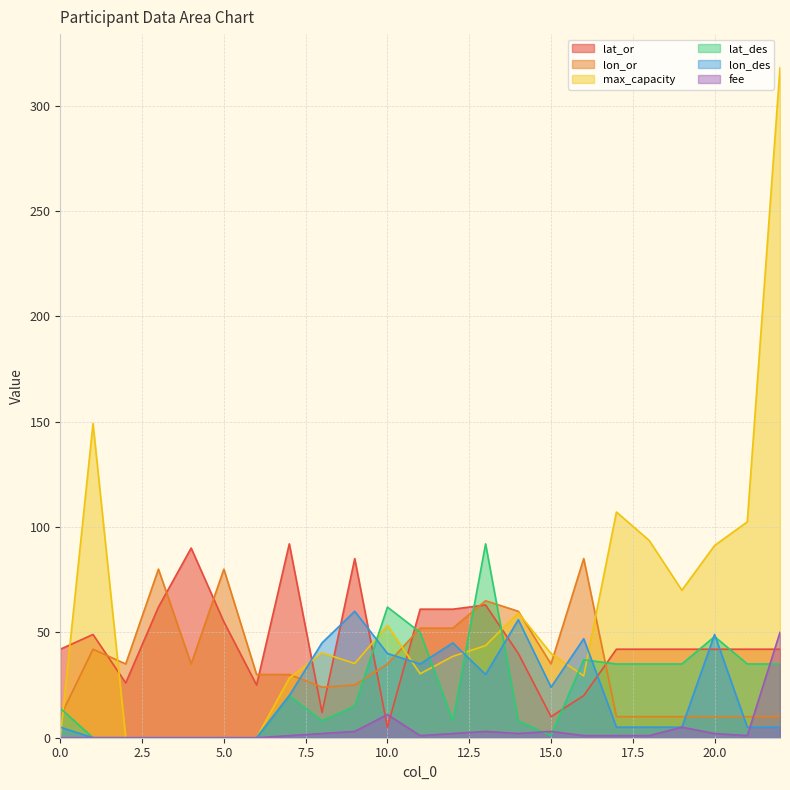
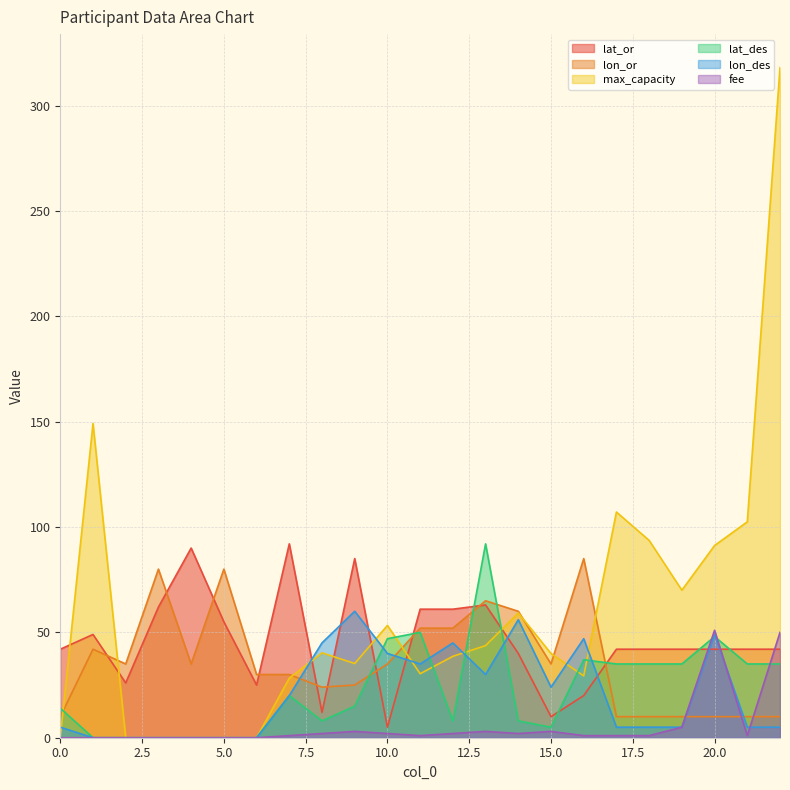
  {
    "lat_des": {
      "0.0": 14,
-     "10.0": 62,
-     "15.0": 1
+     "10.0": 47,
+     "15.0": 5
    },
    "lon_des": {
      "0.0": 5,
      "10.0": 40,
      "15.0": 24
    },
    "fee": {
-     "10.0": 11,
+     "10.0": 2,
      "15.0": 3,
-     "20.0": 2
+     "20.0": 51
    }
  }
